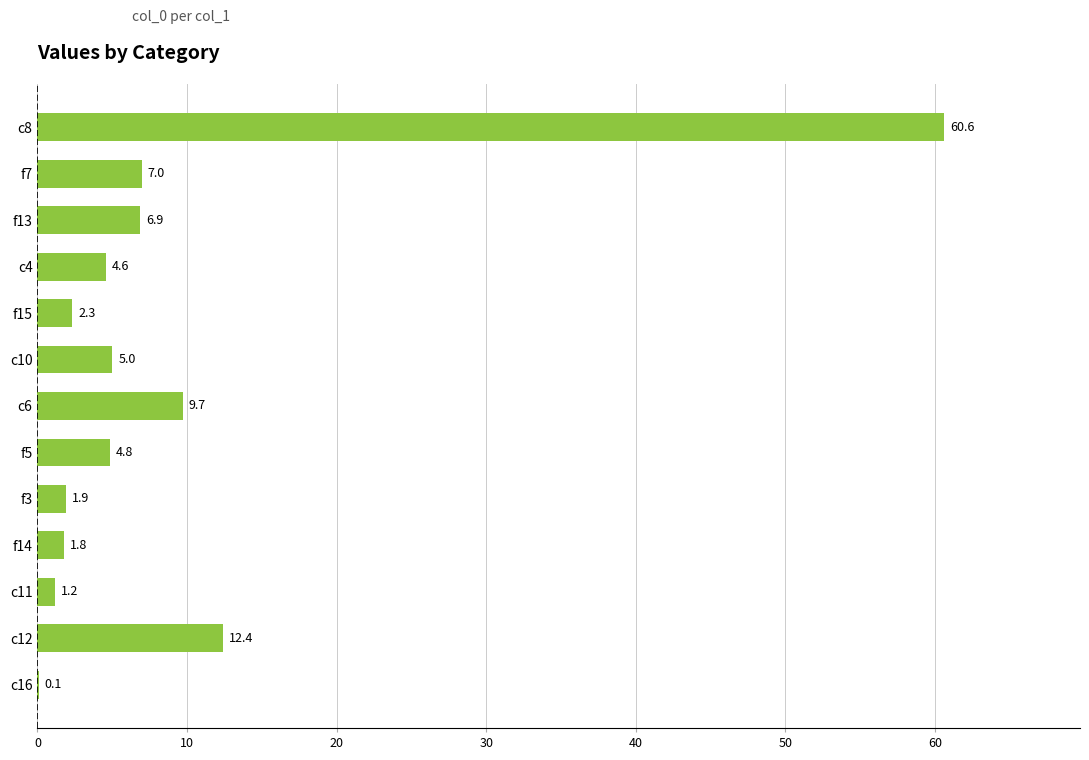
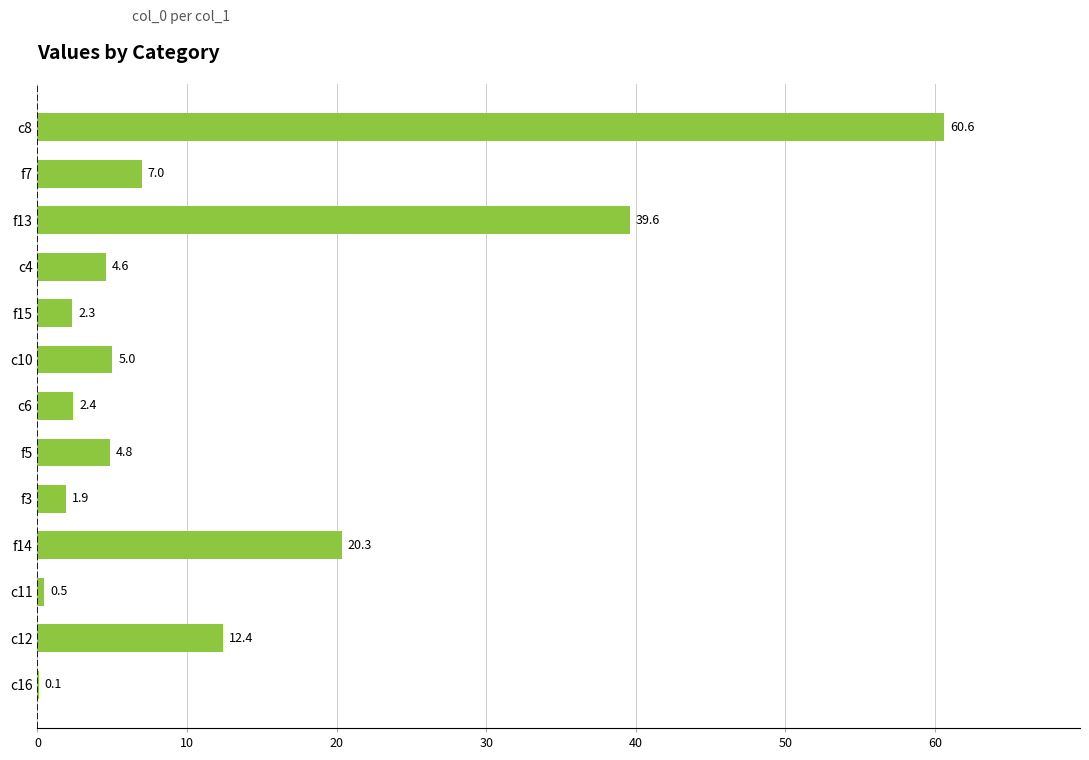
  {
    "c8": 60.6,
    "f7": 7.0,
-   "f13": 6.9,
+   "f13": 39.6,
    "c4": 4.6,
    "f15": 2.3,
    "c10": 5.0,
-   "c6": 9.7,
+   "c6": 2.4,
    "f5": 4.8,
    "f3": 1.9,
-   "f14": 1.8,
-   "c11": 1.2,
+   "f14": 20.3,
+   "c11": 0.5,
    "c12": 12.4,
    "c16": 0.1
  }
